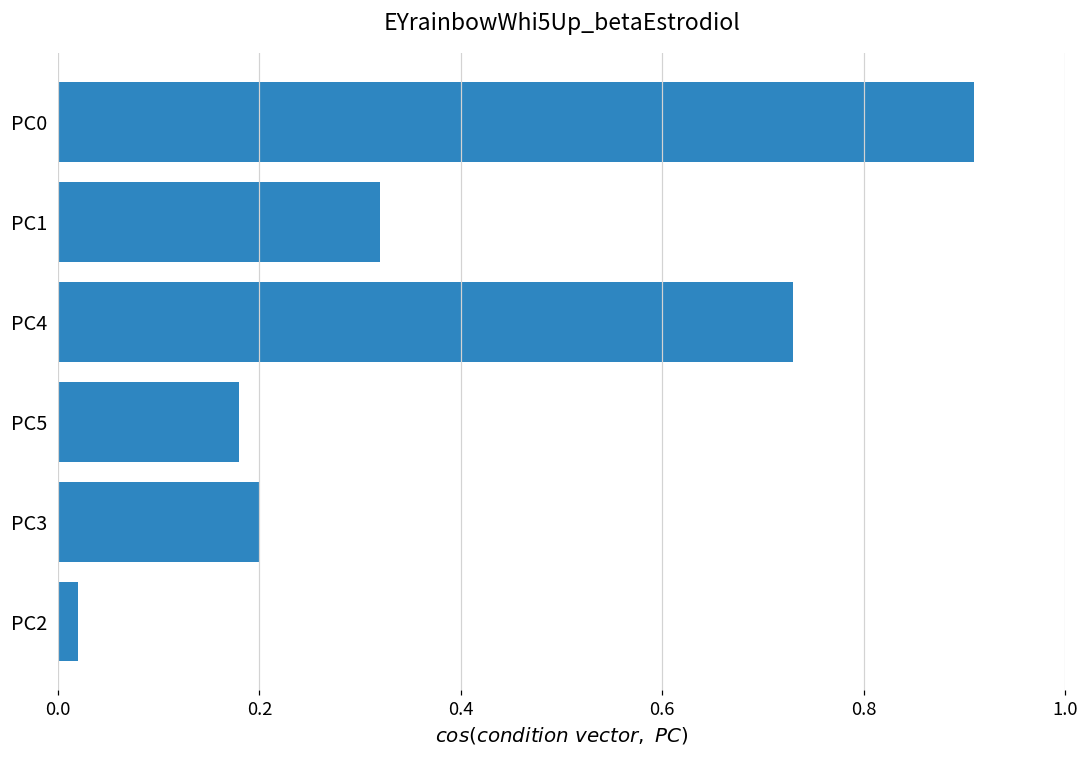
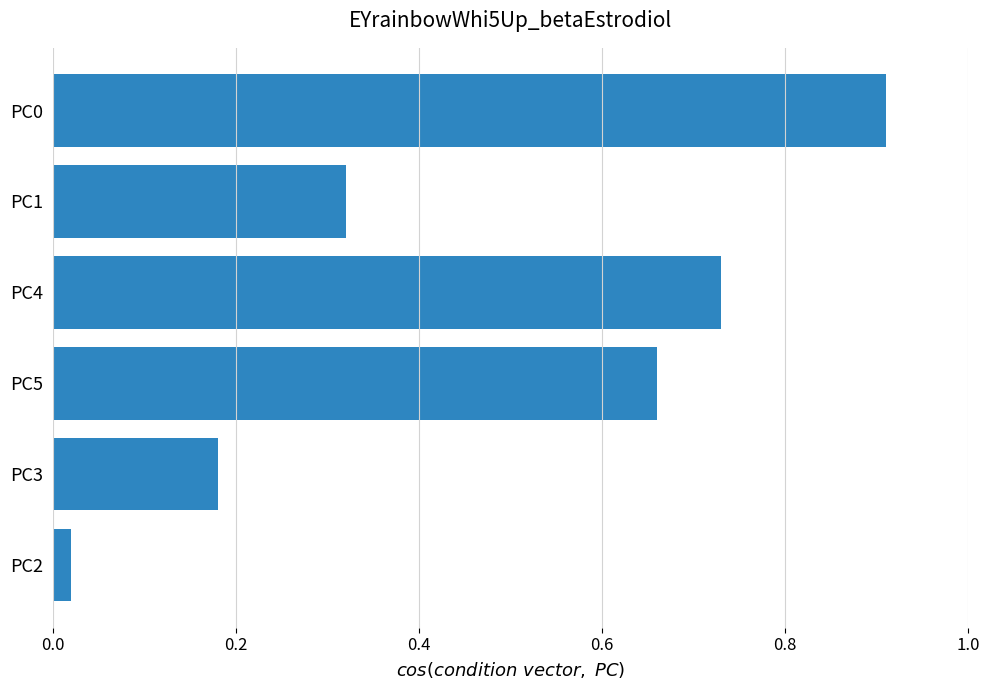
  {
    "PC0": 0.91,
    "PC1": 0.32,
    "PC4": 0.73,
-   "PC5": 0.18,
-   "PC3": 0.20,
+   "PC5": 0.66,
+   "PC3": 0.18,
    "PC2": 0.02
  }
